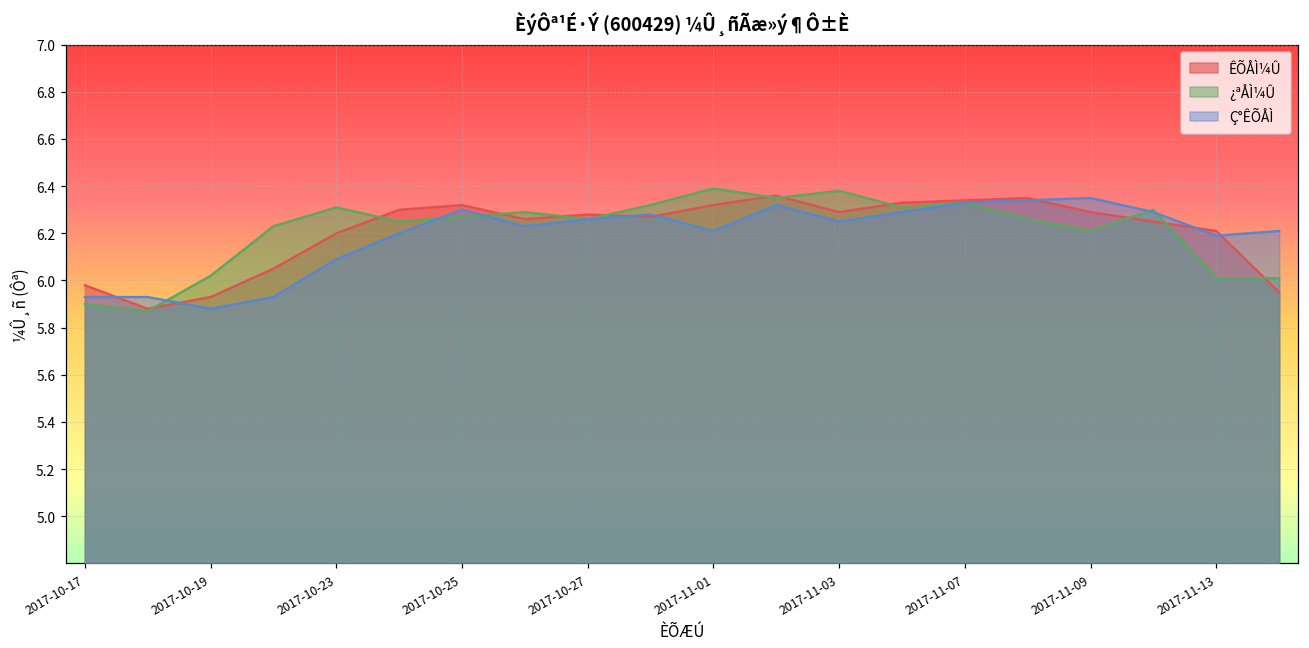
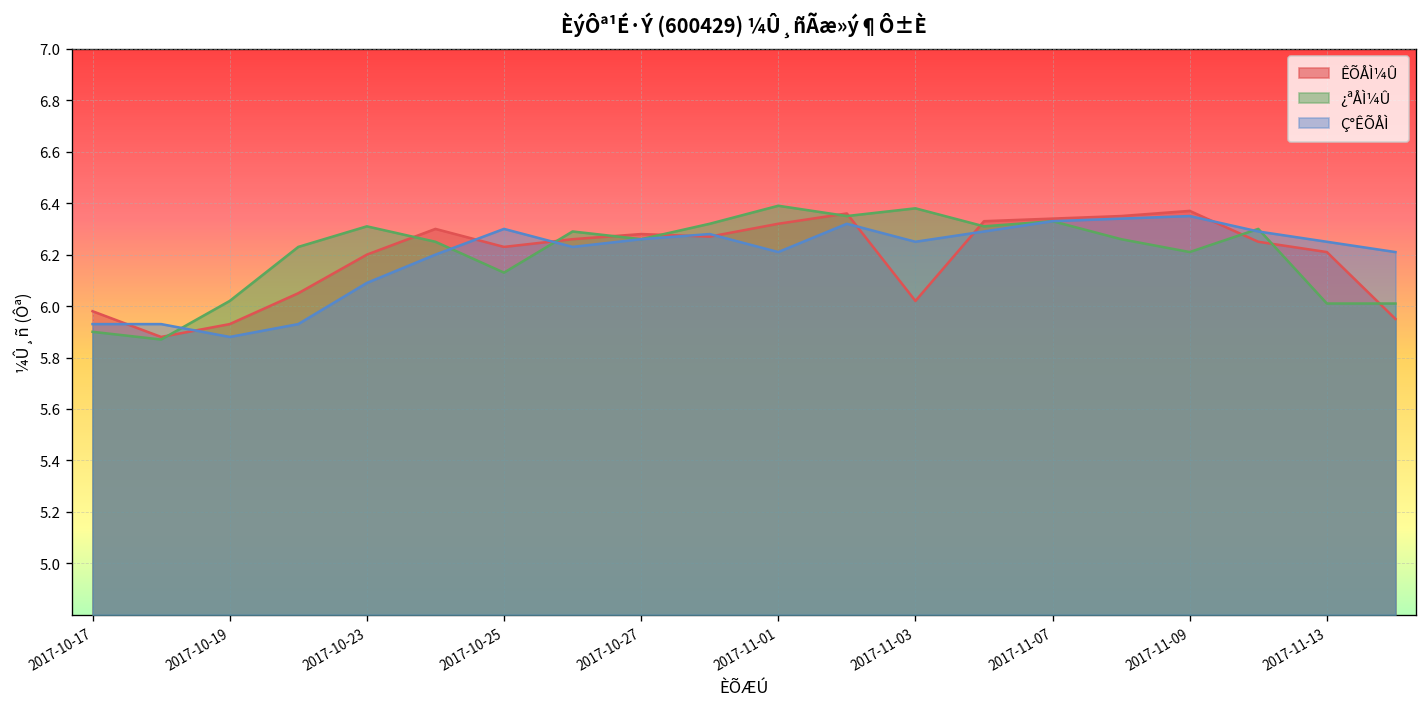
  {
    "ÊÕÅÌ¼Û": {
      "2017-10-17": 5.98,
      "2017-10-19": 5.93,
      "2017-10-23": 6.20,
-     "2017-10-25": 6.32,
+     "2017-10-25": 6.23,
      "2017-10-27": 6.28,
      "2017-11-01": 6.32,
-     "2017-11-03": 6.29,
-     "2017-11-09": 6.29,
+     "2017-11-03": 6.02,
+     "2017-11-09": 6.37,
      "2017-11-13": 6.21
    },
    "¿ªÅÌ¼Û": {
      "2017-10-17": 5.90,
      "2017-10-19": 6.02,
      "2017-10-23": 6.31,
-     "2017-10-25": 6.27,
+     "2017-10-25": 6.13,
      "2017-11-01": 6.39,
      "2017-11-03": 6.38,
      "2017-11-09": 6.21,
      "2017-11-13": 6.01
    },
    "Ç°ÊÕÅÌ": {
      "2017-10-17": 5.93,
      "2017-10-19": 5.88,
      "2017-10-23": 6.09,
      "2017-10-25": 6.30,
      "2017-11-01": 6.21,
      "2017-11-03": 6.25,
      "2017-11-09": 6.35,
-     "2017-11-13": 6.19
+     "2017-11-13": 6.25
    }
  }
